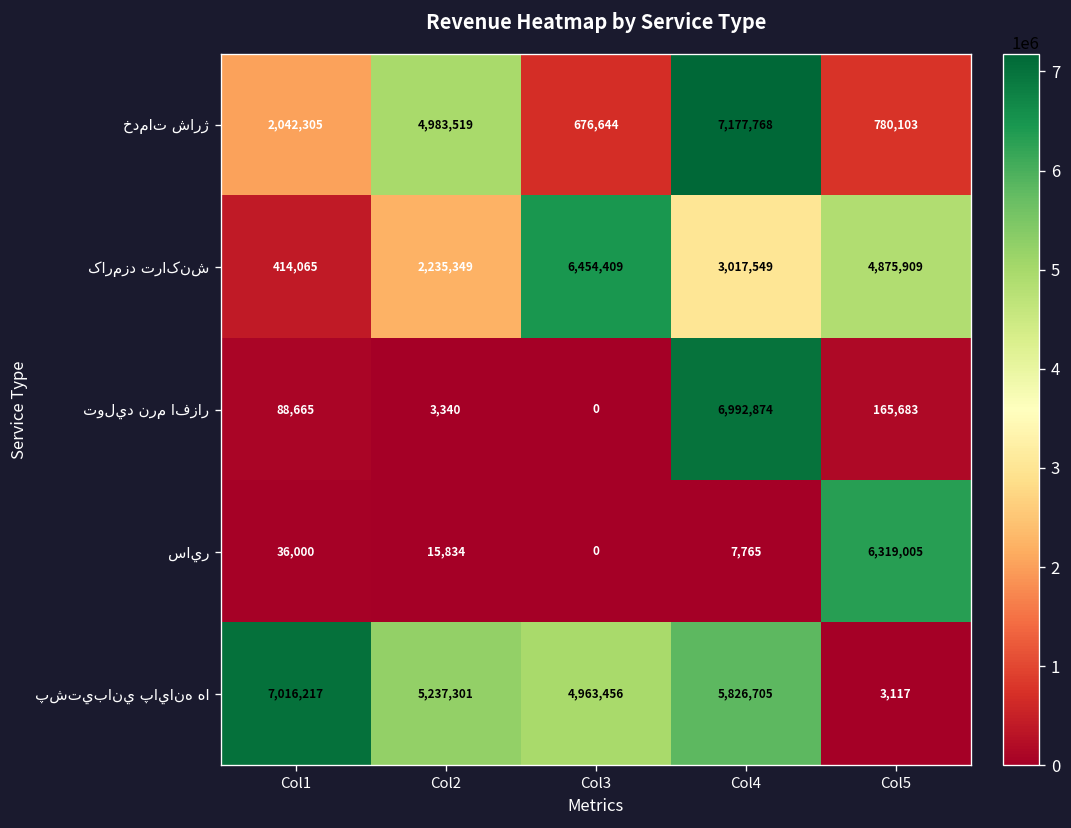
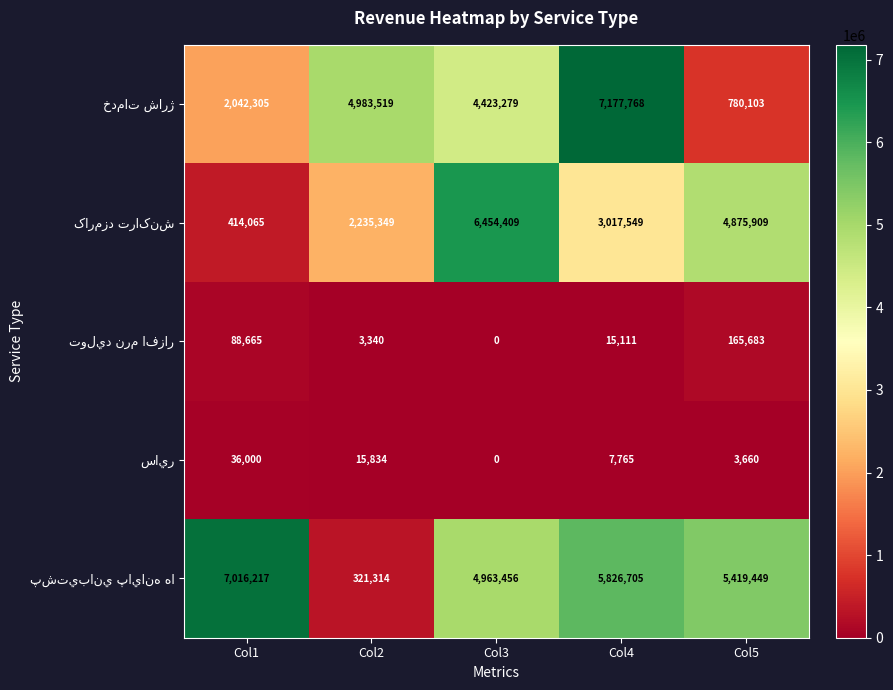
  {
    "خدمات شارژ": {
      "Col1": "2,042,305",
      "Col2": "4,983,519",
-     "Col3": "676,644",
+     "Col3": "4,423,279",
      "Col4": "7,177,768",
      "Col5": "780,103"
    },
    "کارمزد تراکنش": {
      "Col1": "414,065",
      "Col2": "2,235,349",
      "Col3": "6,454,409",
      "Col4": "3,017,549",
      "Col5": "4,875,909"
    },
    "توليد نرم افزار": {
      "Col1": "88,665",
      "Col2": "3,340",
      "Col3": "0",
-     "Col4": "6,992,874",
+     "Col4": "15,111",
      "Col5": "165,683"
    },
    "ساير": {
      "Col1": "36,000",
      "Col2": "15,834",
      "Col3": "0",
      "Col4": "7,765",
-     "Col5": "6,319,005"
+     "Col5": "3,660"
    },
    "پشتيباني پايانه ها": {
      "Col1": "7,016,217",
-     "Col2": "5,237,301",
+     "Col2": "321,314",
      "Col3": "4,963,456",
      "Col4": "5,826,705",
-     "Col5": "3,117"
+     "Col5": "5,419,449"
    }
  }
